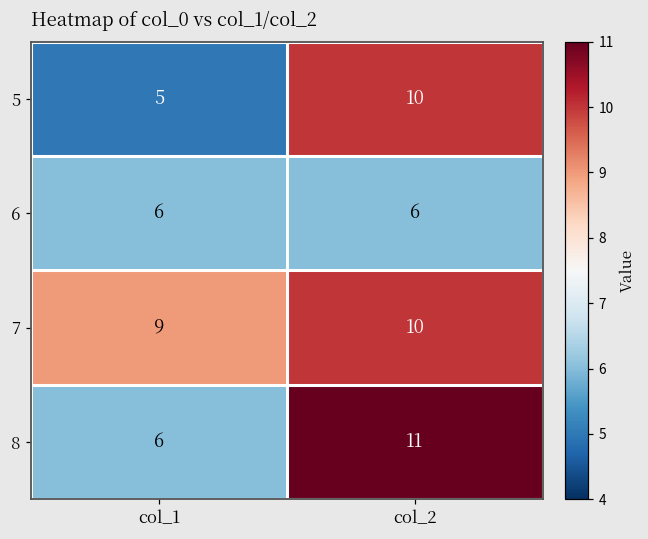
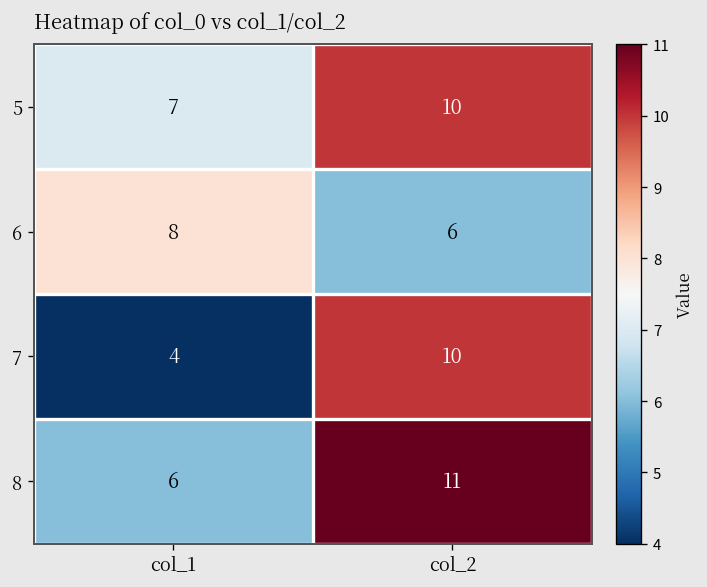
  {
    "5": {
-     "col_1": 5,
+     "col_1": 7,
      "col_2": 10
    },
    "6": {
-     "col_1": 6,
+     "col_1": 8,
      "col_2": 6
    },
    "7": {
-     "col_1": 9,
+     "col_1": 4,
      "col_2": 10
    },
    "8": {
      "col_1": 6,
      "col_2": 11
    }
  }
